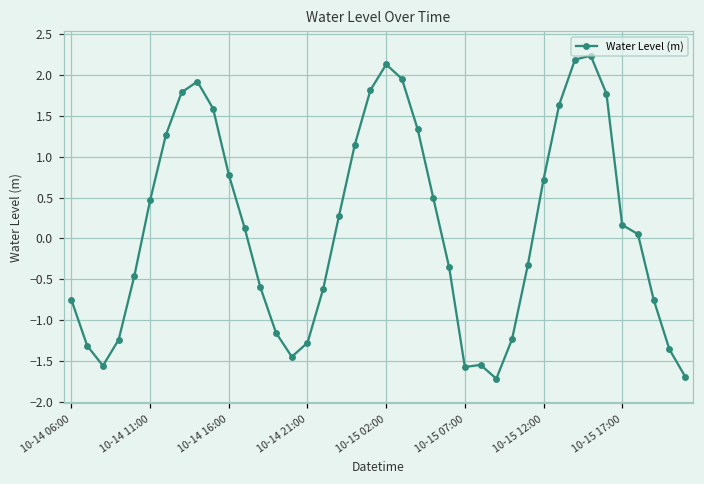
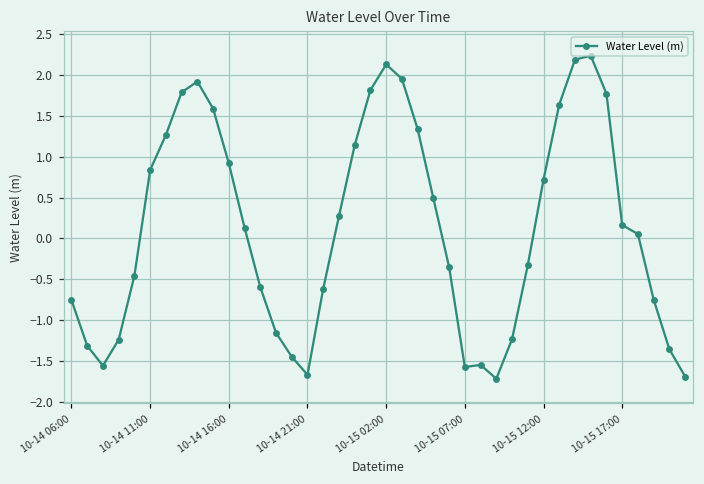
  {
    "10-14 06:00": -0.8,
-   "10-14 11:00": 0.5,
-   "10-14 16:00": 0.8,
-   "10-14 21:00": -1.3,
+   "10-14 11:00": 0.8,
+   "10-14 16:00": 0.9,
+   "10-14 21:00": -1.7,
    "10-15 02:00": 2.1,
    "10-15 07:00": -1.6,
    "10-15 12:00": 0.7,
    "10-15 17:00": 0.2
  }
